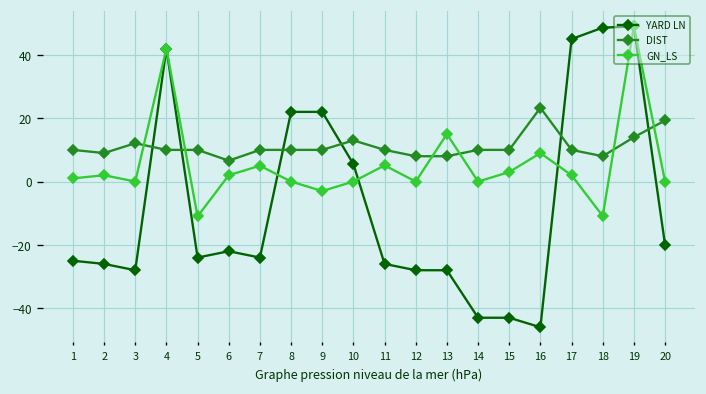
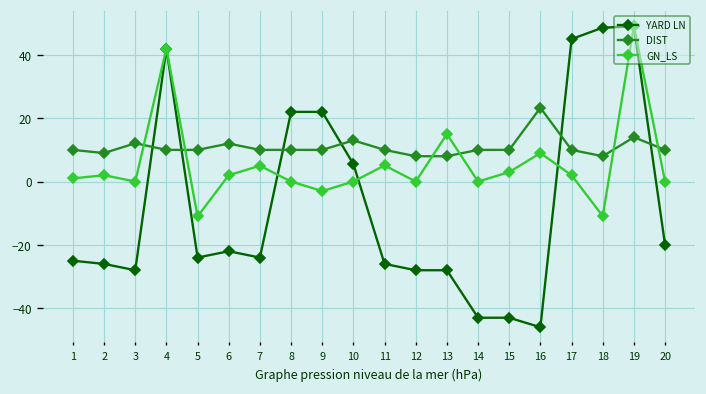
  {
    "YARD LN": {
      "1": -25,
      "2": -26,
      "3": -28,
      "5": -24,
      "6": -22,
      "7": -24,
      "8": 22,
      "9": 22,
      "10": 6,
      "11": -26,
      "12": -28,
      "13": -28,
      "14": -43,
      "15": -43,
      "16": -46,
      "17": 45,
      "18": 49,
      "20": -20
    },
    "DIST": {
      "1": 10,
      "2": 9,
      "3": 12,
      "4": 10,
      "5": 10,
-     "6": 7,
+     "6": 12,
      "7": 10,
      "8": 10,
      "9": 10,
      "10": 13,
      "11": 10,
      "12": 8,
      "13": 8,
      "14": 10,
      "15": 10,
      "16": 23,
      "17": 10,
      "18": 8,
      "19": 14,
-     "20": 19
+     "20": 10
    },
    "GN_LS": {
      "1": 1,
      "2": 2,
      "3": 0,
      "5": -11,
      "6": 2,
      "7": 5,
      "8": 0,
      "9": -3,
      "10": 0,
      "11": 5,
      "12": 0,
      "13": 15,
      "14": 0,
      "15": 3,
      "16": 9,
      "17": 2,
      "18": -11,
      "20": 0
    }
  }
